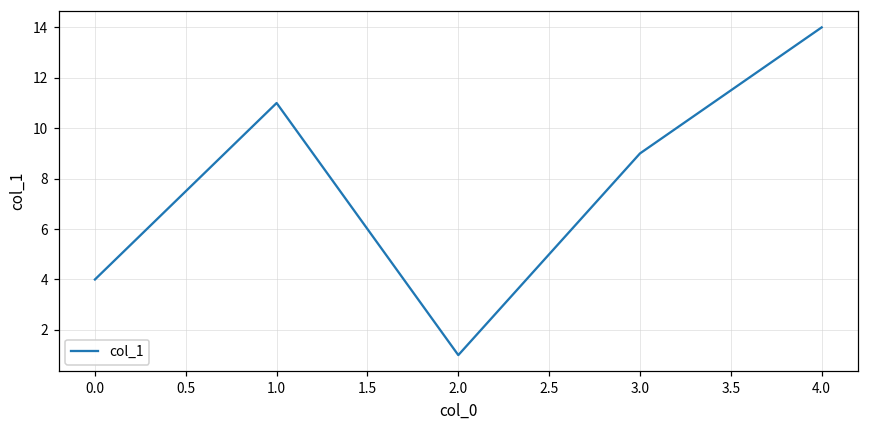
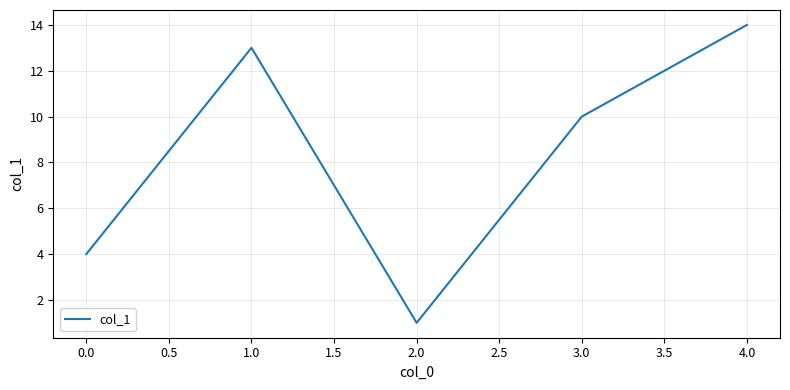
  {
    "0.0": 4,
-   "1.0": 11,
+   "1.0": 13,
    "2.0": 1,
-   "3.0": 9,
+   "3.0": 10,
    "4.0": 14
  }
